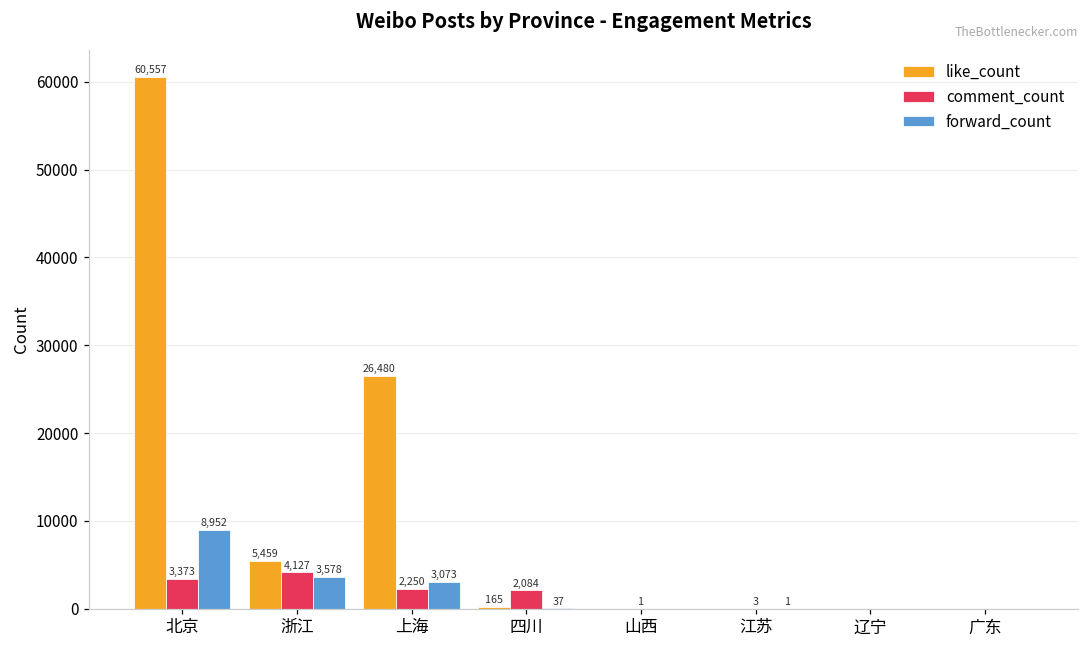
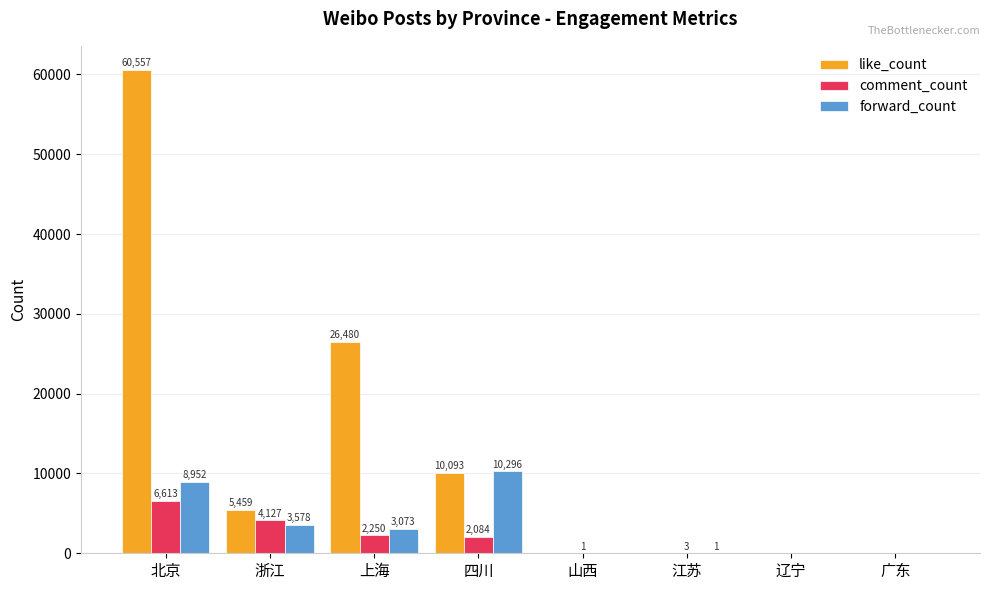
  {
    "like_count": {
      "北京": "60,557",
      "浙江": "5,459",
      "上海": "26,480",
-     "四川": "165"
+     "四川": "10,093"
    },
    "comment_count": {
-     "北京": "3,373",
+     "北京": "6,613",
      "浙江": "4,127",
      "上海": "2,250",
      "四川": "2,084",
      "山西": "1",
      "江苏": "3"
    },
    "forward_count": {
      "北京": "8,952",
      "浙江": "3,578",
      "上海": "3,073",
-     "四川": "37",
+     "四川": "10,296",
      "江苏": "1"
    }
  }
